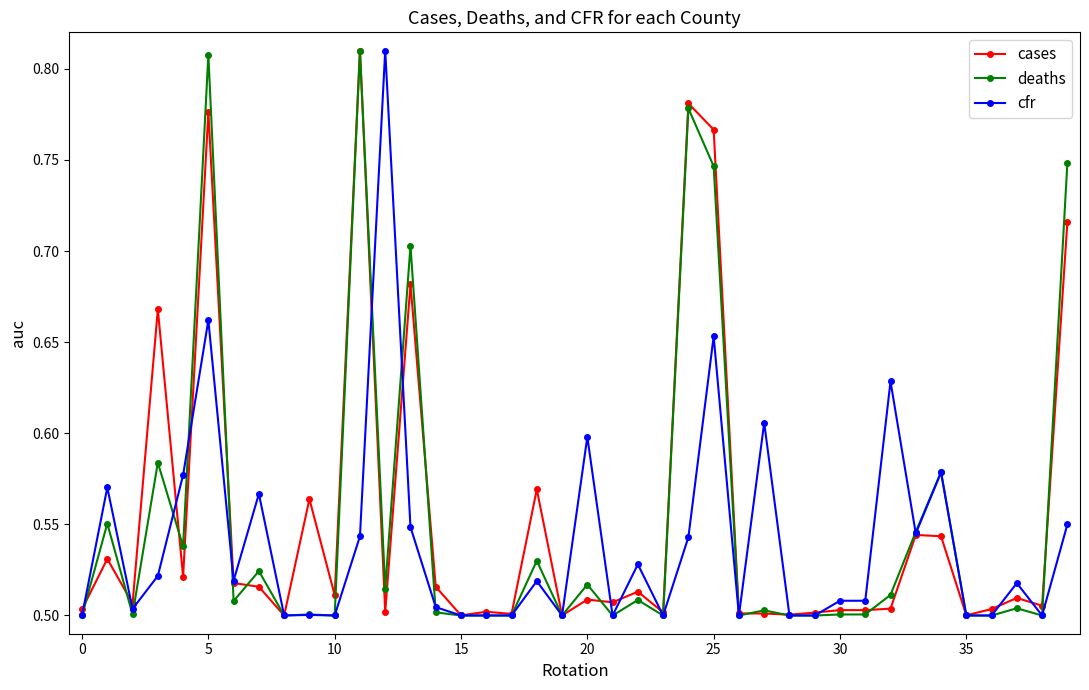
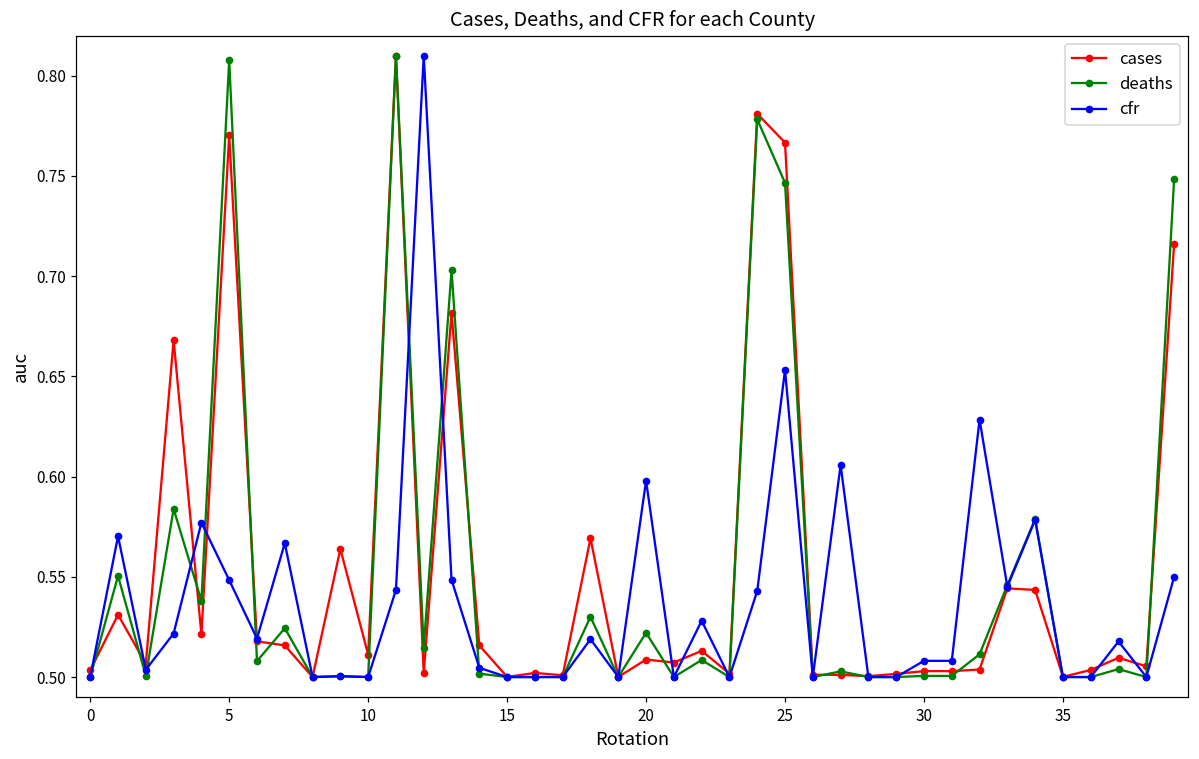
  {
    "cases": {
      "0": 0.503,
-     "5": 0.776,
+     "5": 0.770,
      "10": 0.511,
      "20": 0.509,
      "25": 0.767,
      "30": 0.503
    },
    "deaths": {
      "5": 0.808,
-     "20": 0.517,
+     "20": 0.522,
      "25": 0.747,
      "30": 0.501
    },
    "cfr": {
-     "5": 0.662,
+     "5": 0.548,
      "20": 0.598,
      "25": 0.653,
      "30": 0.508
    }
  }
